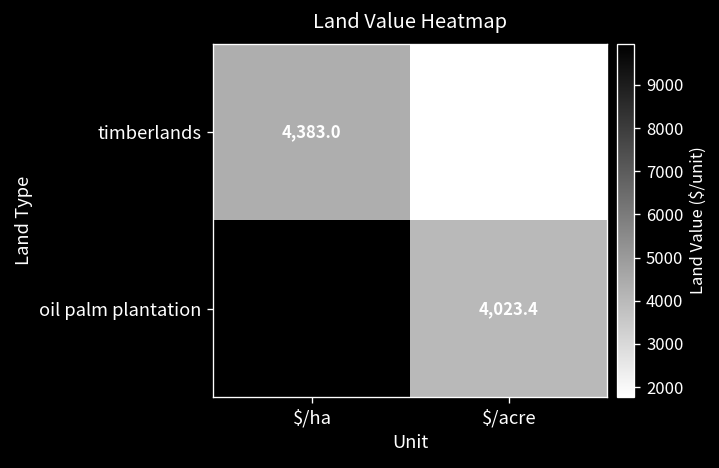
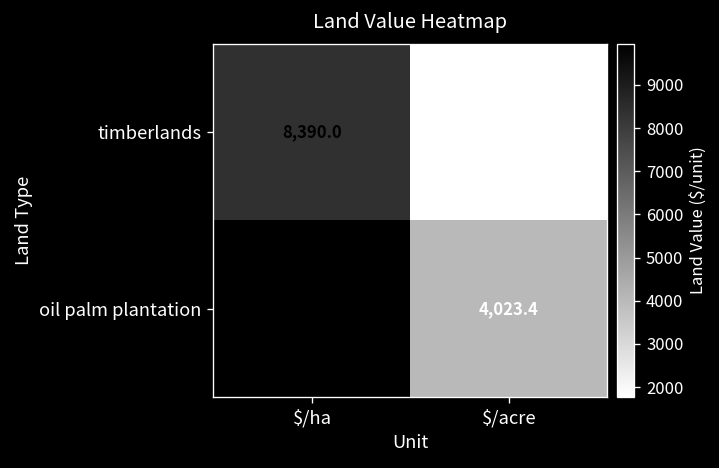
  {
    "timberlands": {
-     "$/ha": "4,383.0"
+     "$/ha": "8,390.0"
    },
    "oil palm plantation": {
      "$/acre": "4,023.4"
    }
  }
